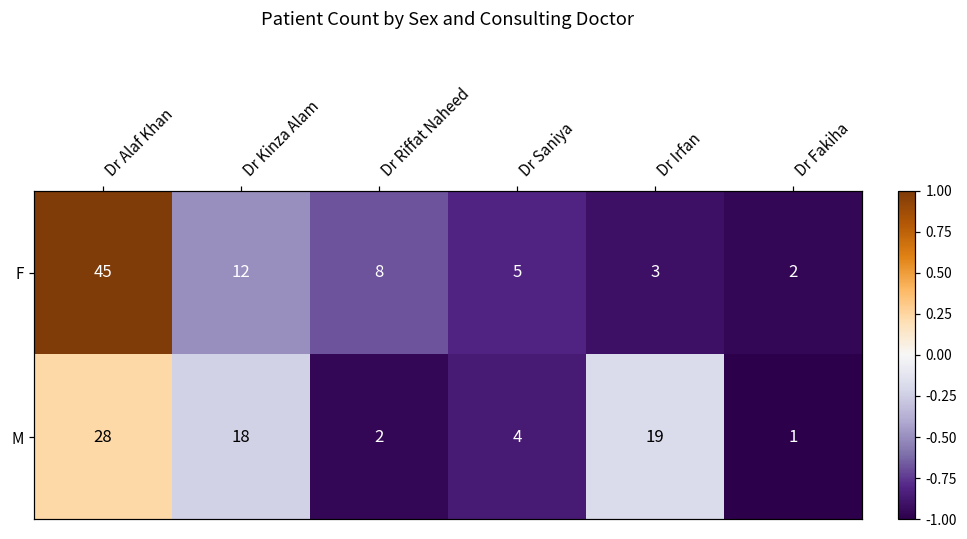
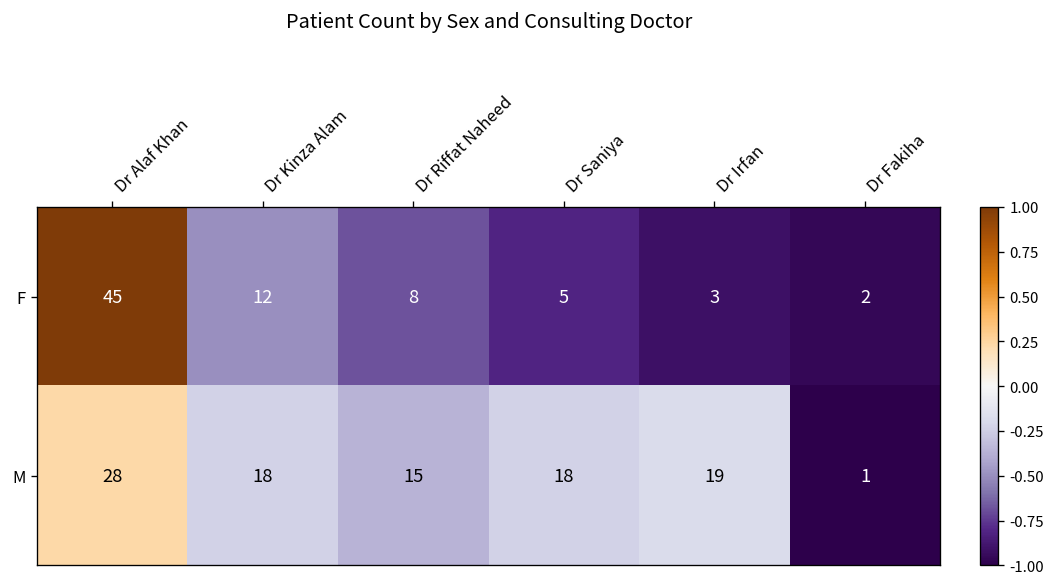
  {
    "F": {
      "Dr Alaf Khan": 45,
      "Dr Kinza Alam": 12,
      "Dr Riffat Naheed": 8,
      "Dr Saniya": 5,
      "Dr Irfan": 3,
      "Dr Fakiha": 2
    },
    "M": {
      "Dr Alaf Khan": 28,
      "Dr Kinza Alam": 18,
-     "Dr Riffat Naheed": 2,
-     "Dr Saniya": 4,
+     "Dr Riffat Naheed": 15,
+     "Dr Saniya": 18,
      "Dr Irfan": 19,
      "Dr Fakiha": 1
    }
  }
